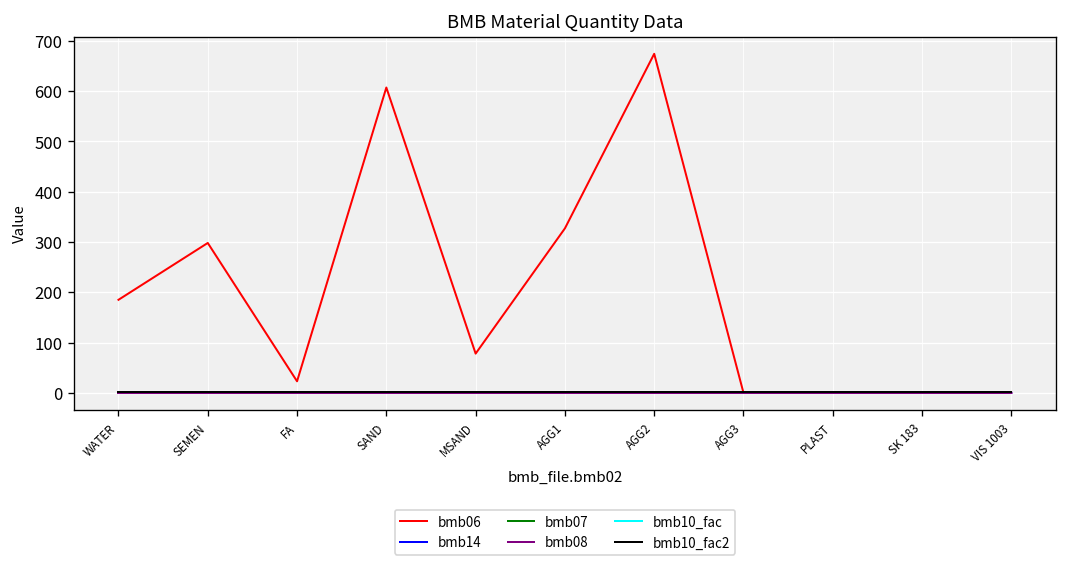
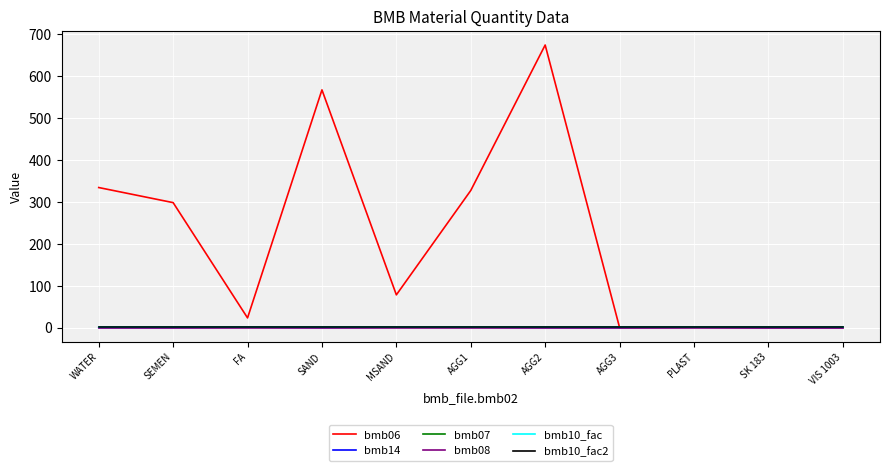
  {
    "bmb06": {
-     "WATER": 190,
+     "WATER": 330,
      "SEMEN": 300,
      "FA": 20,
-     "SAND": 610,
+     "SAND": 570,
      "MSAND": 80,
      "AGG1": 330,
      "AGG2": 670
    },
    "bmb10_fac2": {
      "WATER": 0,
      "SEMEN": 0,
      "FA": 0,
      "SAND": 0,
      "MSAND": 0,
      "AGG1": 0,
      "AGG2": 0
    }
  }
